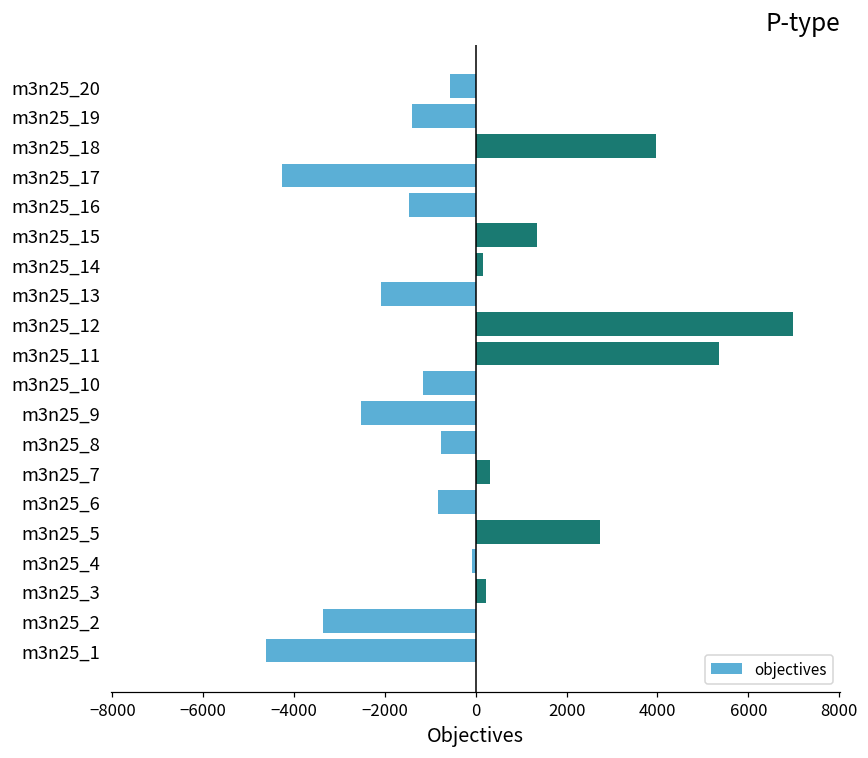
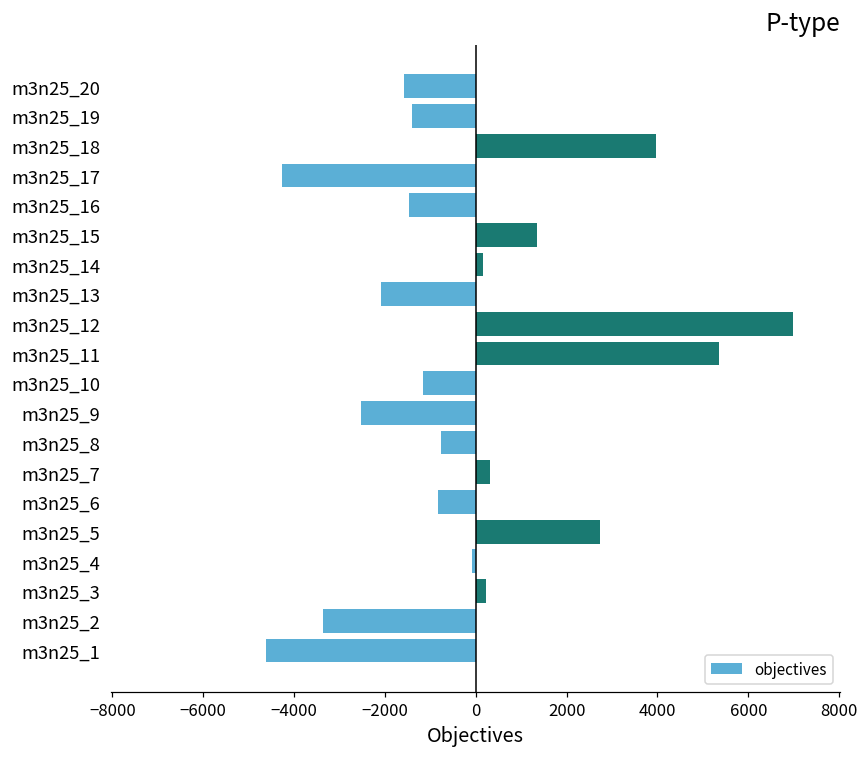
  {
-   "m3n25_20": -600,
+   "m3n25_20": -1600,
    "m3n25_19": -1400,
    "m3n25_18": 4000,
    "m3n25_17": -4300,
    "m3n25_16": -1500,
    "m3n25_15": 1400,
    "m3n25_14": 200,
    "m3n25_13": -2100,
    "m3n25_12": 7000,
    "m3n25_11": 5400,
    "m3n25_10": -1200,
    "m3n25_9": -2500,
    "m3n25_8": -800,
    "m3n25_7": 300,
    "m3n25_6": -800,
    "m3n25_5": 2700,
    "m3n25_4": -100,
    "m3n25_3": 200,
    "m3n25_2": -3400,
    "m3n25_1": -4600
  }
